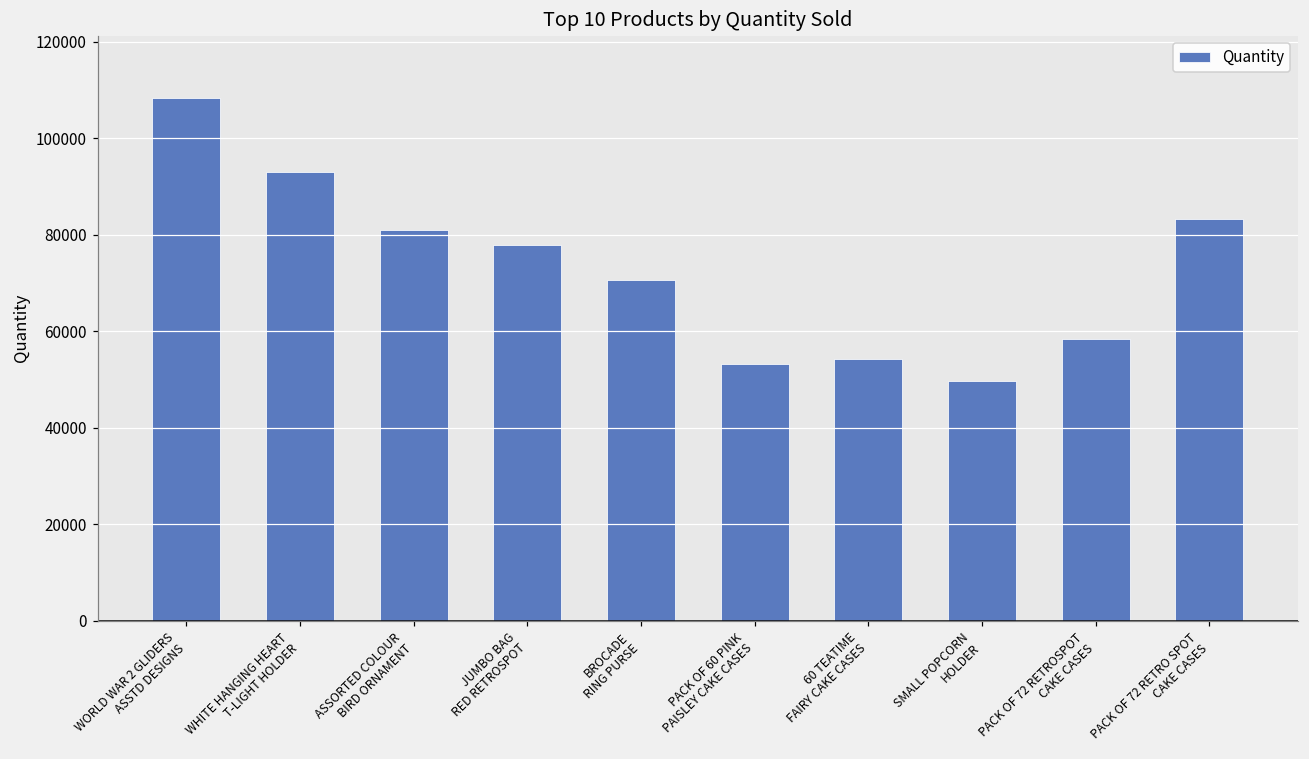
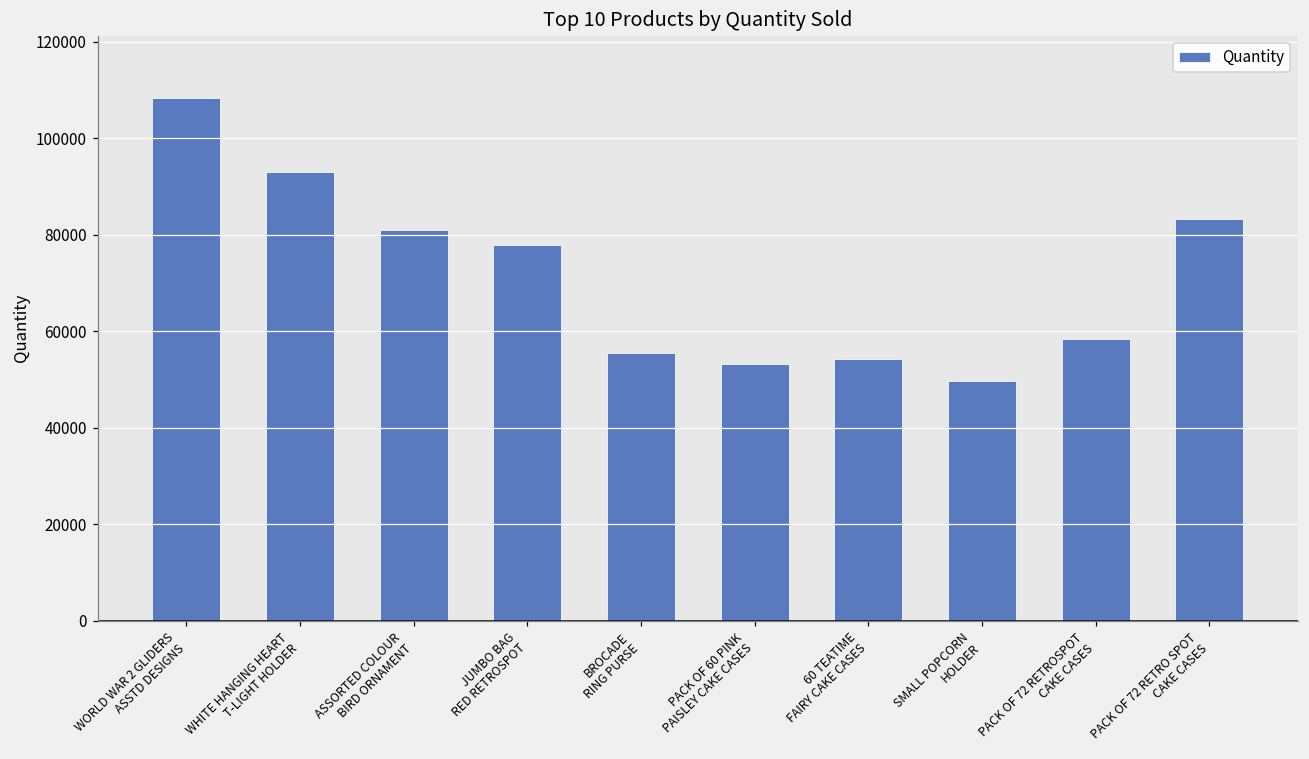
  {
    "WORLD WAR 2 GLIDERS ASSTD DESIGNS": 108000,
    "WHITE HANGING HEART T-LIGHT HOLDER": 93000,
    "ASSORTED COLOUR BIRD ORNAMENT": 81000,
    "JUMBO BAG RED RETROSPOT": 78000,
-   "BROCADE RING PURSE": 71000,
+   "BROCADE RING PURSE": 56000,
    "PACK OF 60 PINK PAISLEY CAKE CASES": 53000,
    "60 TEATIME FAIRY CAKE CASES": 54000,
    "SMALL POPCORN HOLDER": 50000,
    "PACK OF 72 RETROSPOT CAKE CASES": 58000,
    "PACK OF 72 RETRO SPOT CAKE CASES": 83000
  }
